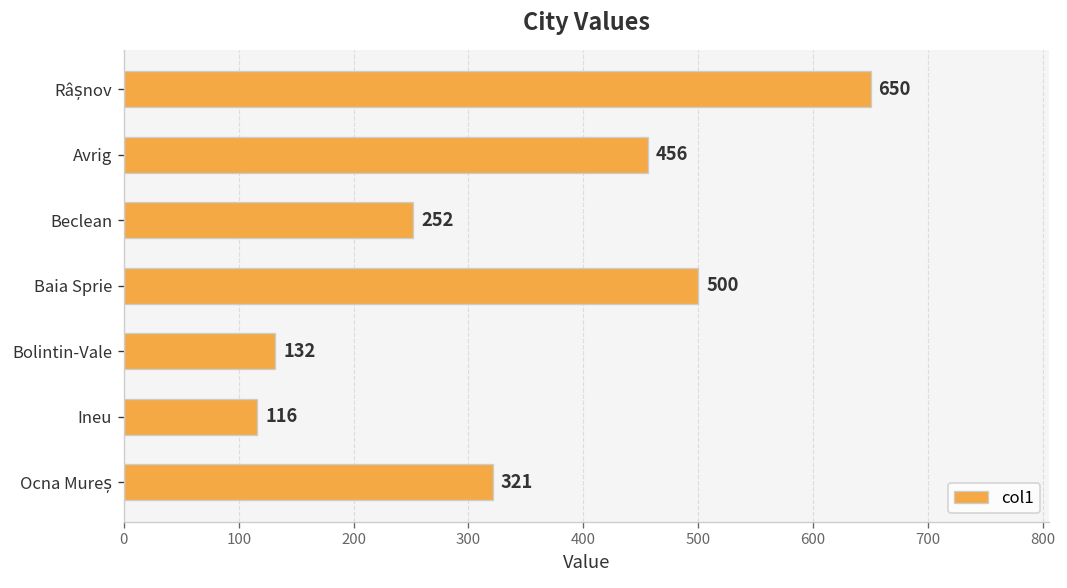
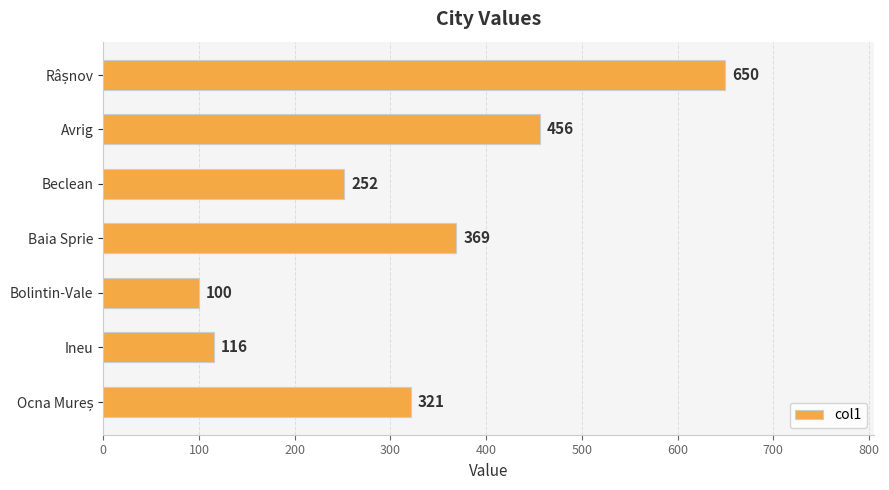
  {
    "Râșnov": 650,
    "Avrig": 456,
    "Beclean": 252,
-   "Baia Sprie": 500,
-   "Bolintin-Vale": 132,
+   "Baia Sprie": 369,
+   "Bolintin-Vale": 100,
    "Ineu": 116,
    "Ocna Mureș": 321
  }
